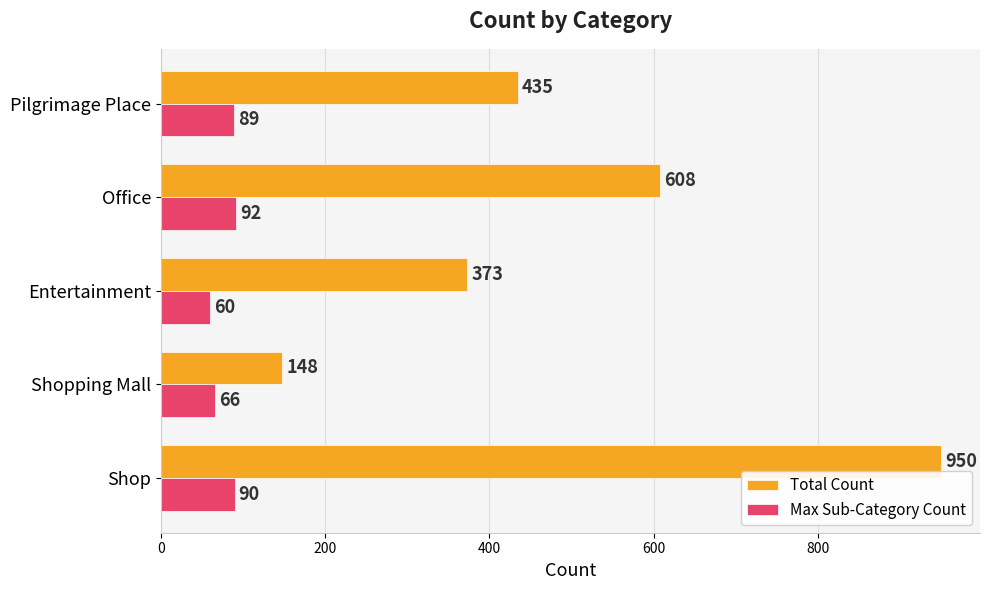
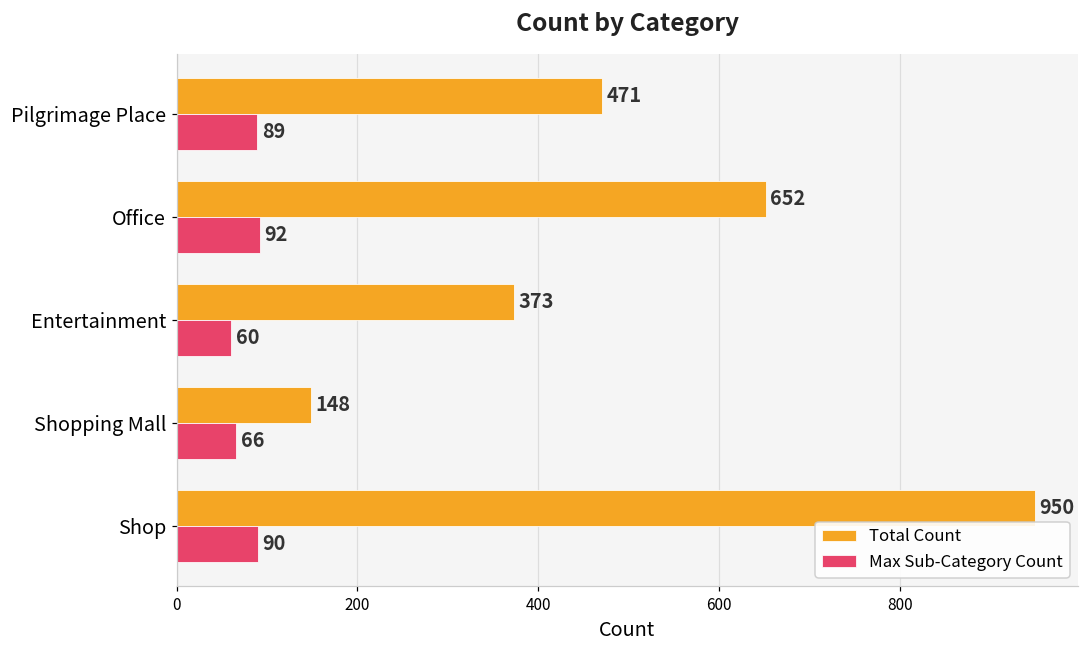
  {
    "Total Count": {
-     "Pilgrimage Place": 435,
-     "Office": 608,
+     "Pilgrimage Place": 471,
+     "Office": 652,
      "Entertainment": 373,
      "Shopping Mall": 148,
      "Shop": 950
    },
    "Max Sub-Category Count": {
      "Pilgrimage Place": 89,
      "Office": 92,
      "Entertainment": 60,
      "Shopping Mall": 66,
      "Shop": 90
    }
  }
